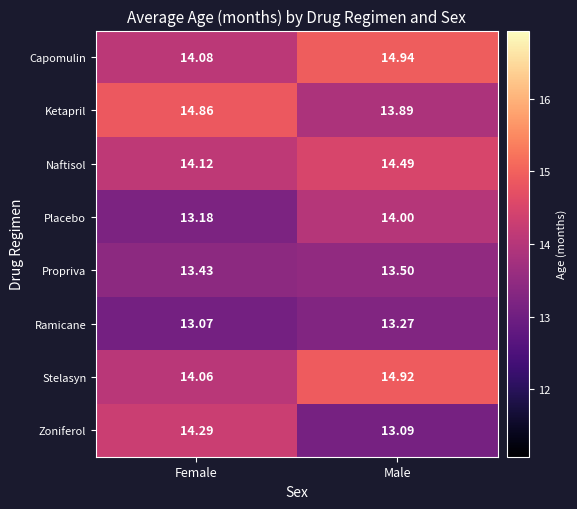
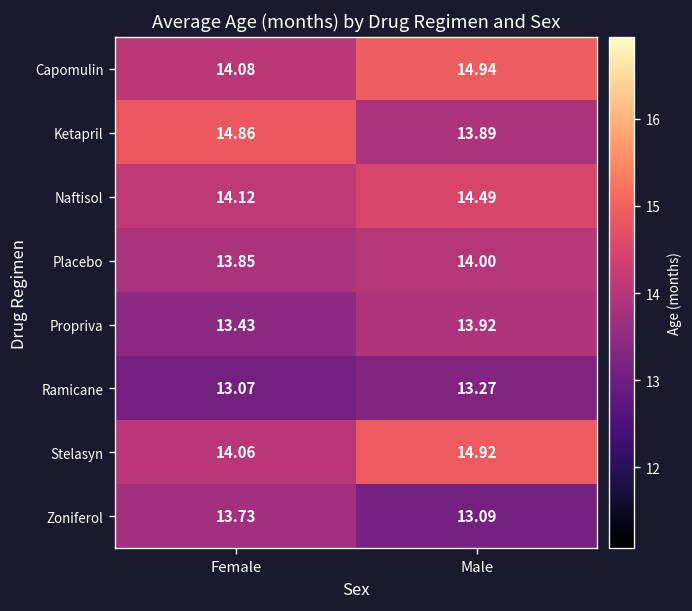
  {
    "Capomulin": {
      "Female": 14.08,
      "Male": 14.94
    },
    "Ketapril": {
      "Female": 14.86,
      "Male": 13.89
    },
    "Naftisol": {
      "Female": 14.12,
      "Male": 14.49
    },
    "Placebo": {
-     "Female": 13.18,
+     "Female": 13.85,
      "Male": 14.00
    },
    "Propriva": {
      "Female": 13.43,
-     "Male": 13.50
+     "Male": 13.92
    },
    "Ramicane": {
      "Female": 13.07,
      "Male": 13.27
    },
    "Stelasyn": {
      "Female": 14.06,
      "Male": 14.92
    },
    "Zoniferol": {
-     "Female": 14.29,
+     "Female": 13.73,
      "Male": 13.09
    }
  }
